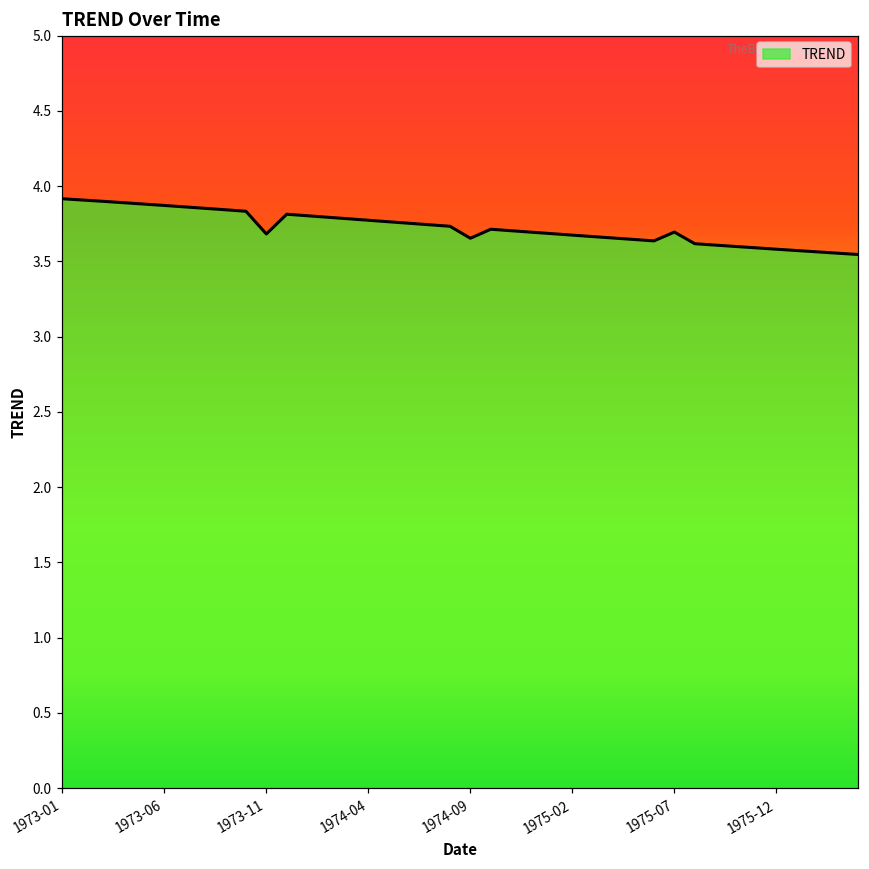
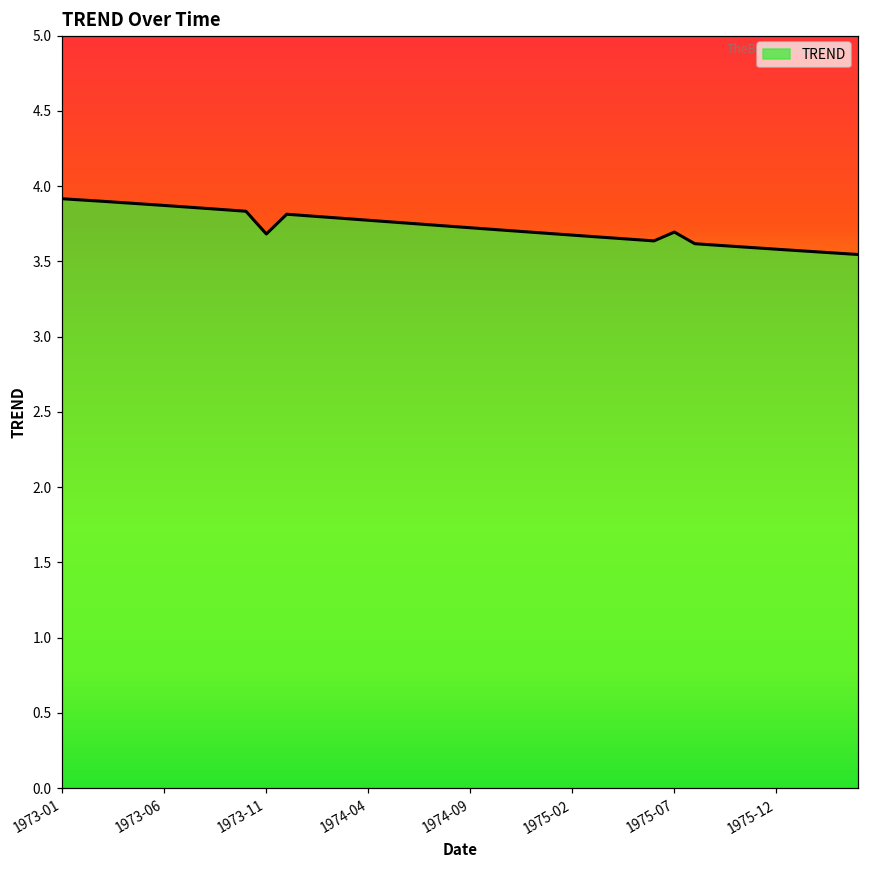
  {
    "1973-01": 3.92,
    "1973-06": 3.87,
    "1973-11": 3.68,
    "1974-04": 3.77,
-   "1974-09": 3.65,
+   "1974-09": 3.72,
    "1975-02": 3.67,
    "1975-07": 3.69,
    "1975-12": 3.58
  }
